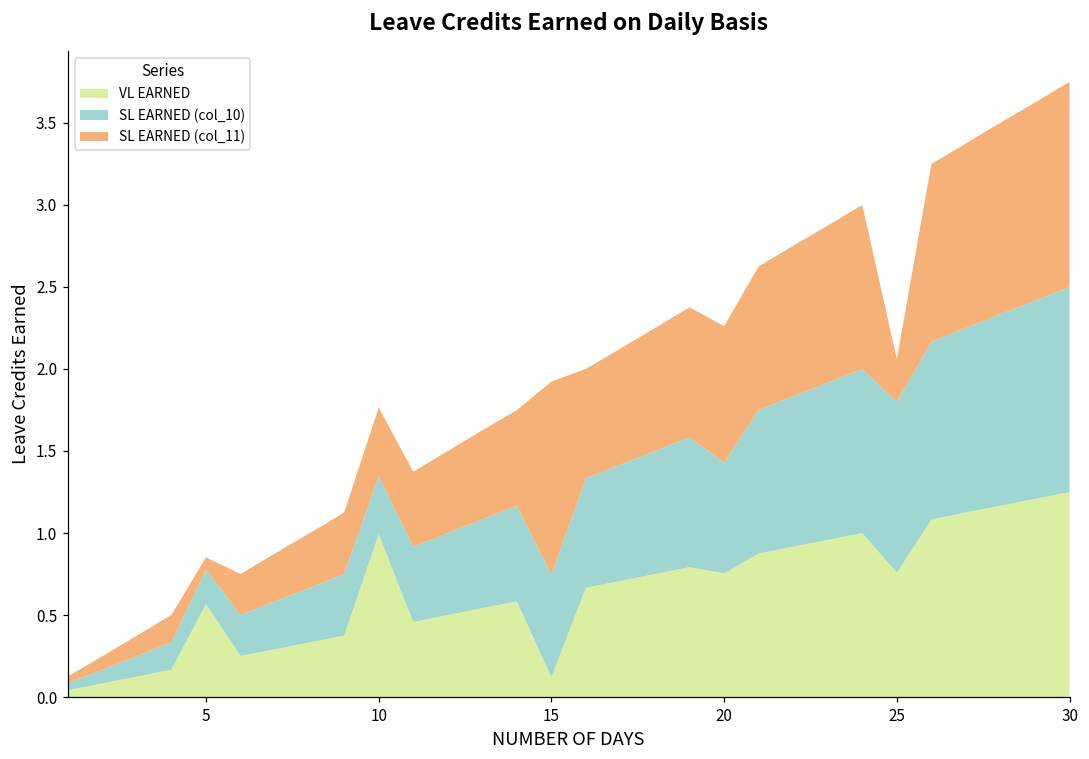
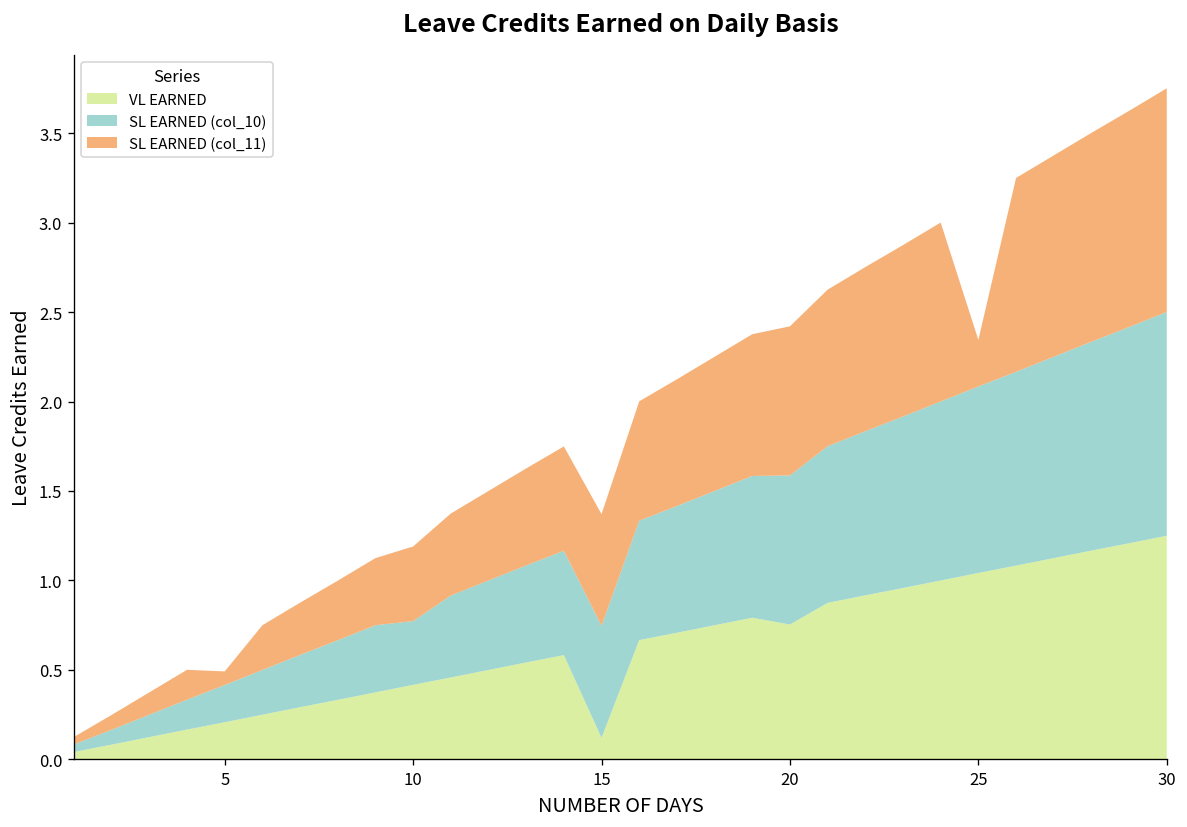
  {
    "VL EARNED": {
-     "5": 0.57,
-     "10": 0.99,
+     "5": 0.21,
+     "10": 0.42,
      "15": 0.12,
      "20": 0.75,
-     "25": 0.76,
+     "25": 1.04,
      "30": 1.25
    },
    "SL EARNED (col_10)": {
      "5": 0.21,
      "10": 0.36,
      "15": 0.63,
-     "20": 0.67,
+     "20": 0.83,
      "25": 1.04,
      "30": 1.25
    },
    "SL EARNED (col_11)": {
      "5": 0.08,
      "10": 0.42,
-     "15": 1.18,
+     "15": 0.63,
      "20": 0.83,
      "25": 0.26,
      "30": 1.25
    }
  }
